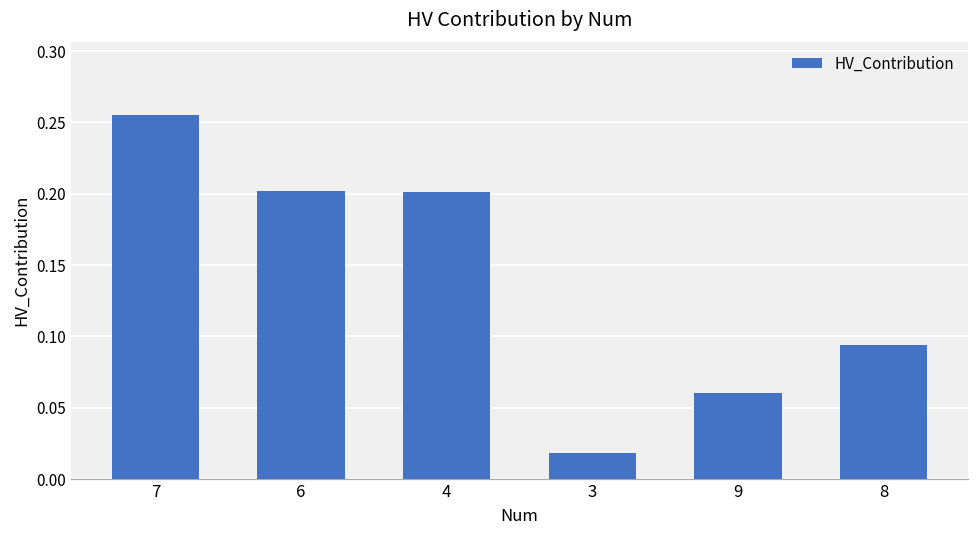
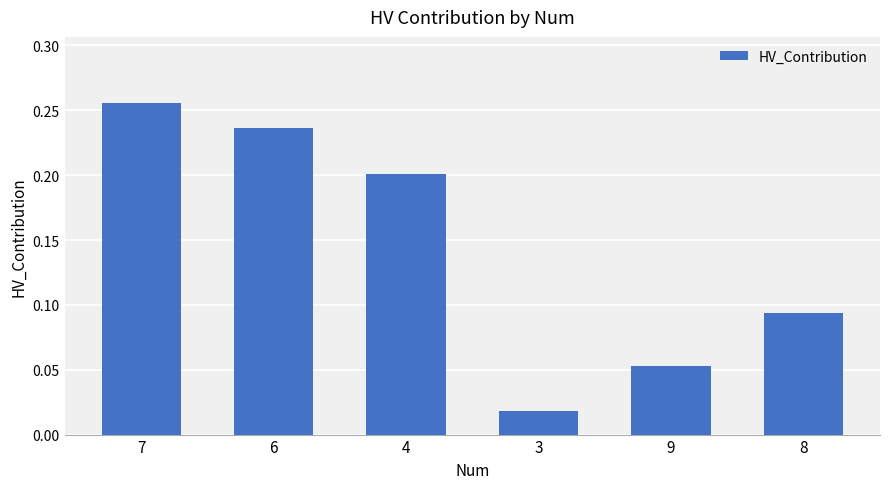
  {
    "7": 0.256,
-   "6": 0.202,
+   "6": 0.237,
    "4": 0.201,
    "3": 0.018,
-   "9": 0.060,
+   "9": 0.053,
    "8": 0.094
  }
